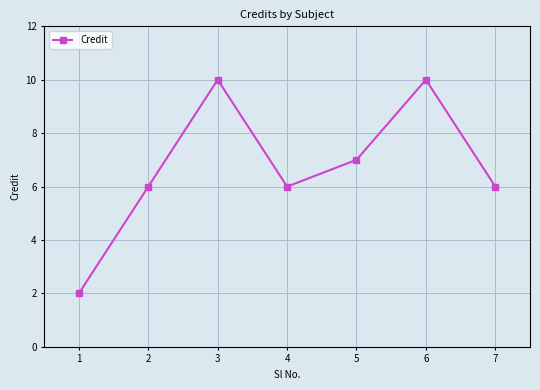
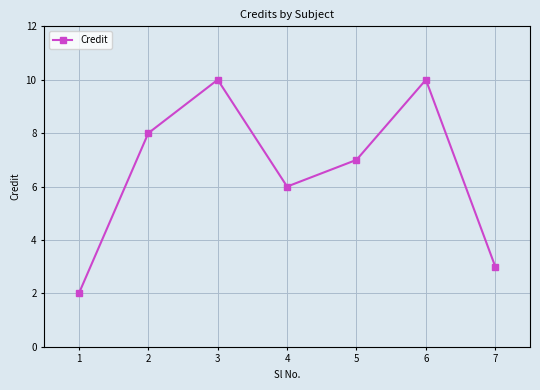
  {
    "1": 2,
-   "2": 6,
+   "2": 8,
    "3": 10,
    "4": 6,
    "5": 7,
    "6": 10,
-   "7": 6
+   "7": 3
  }
